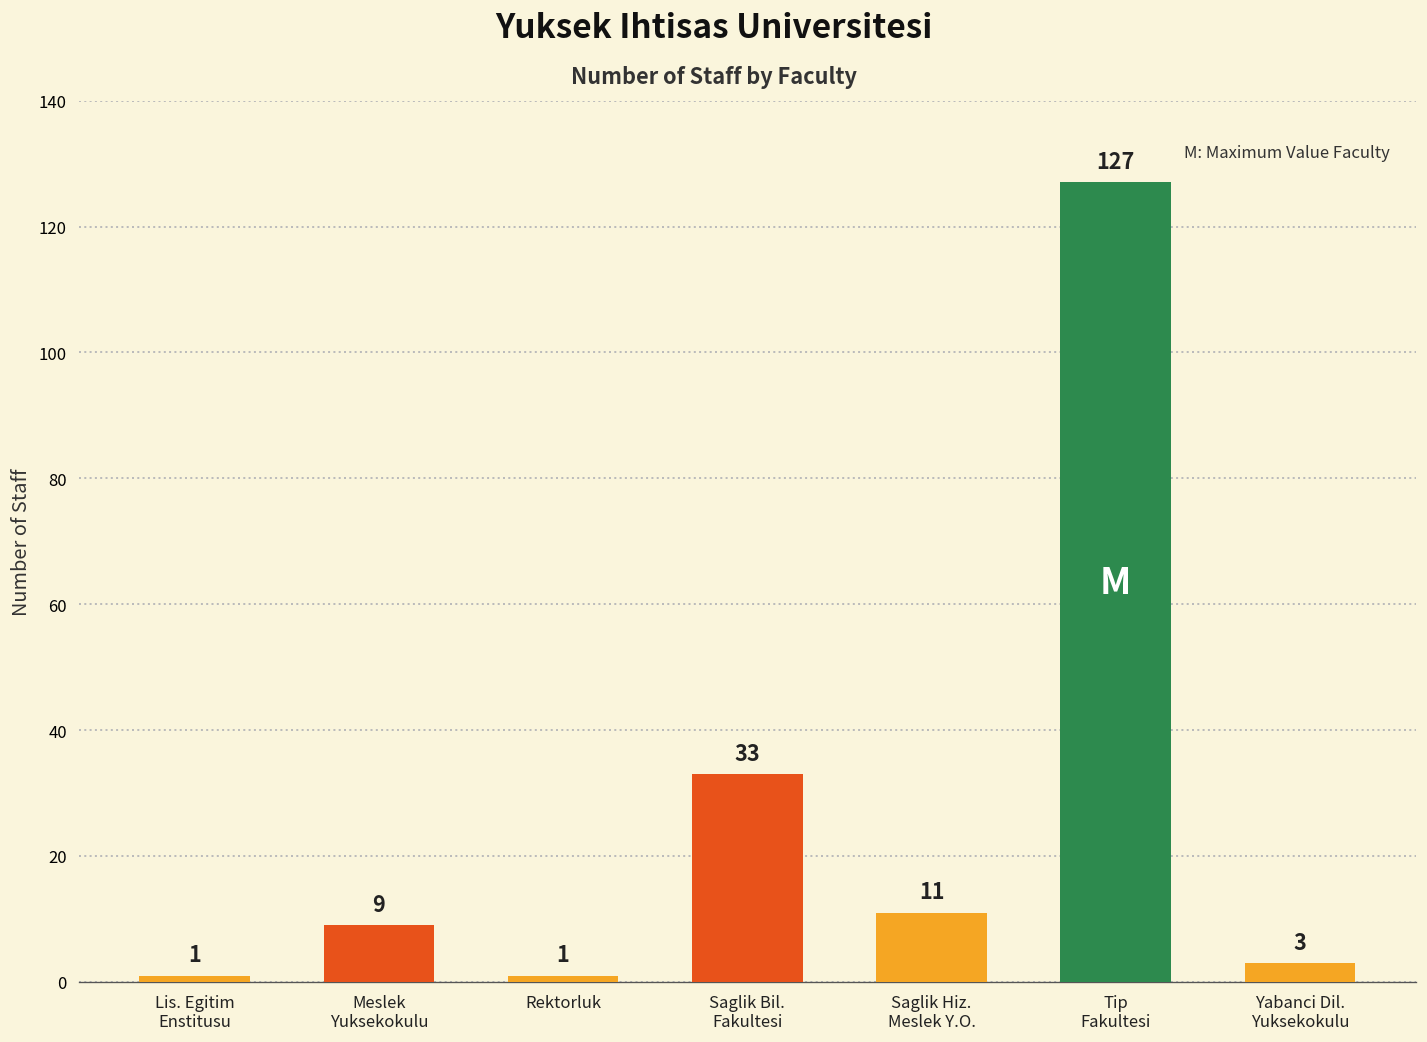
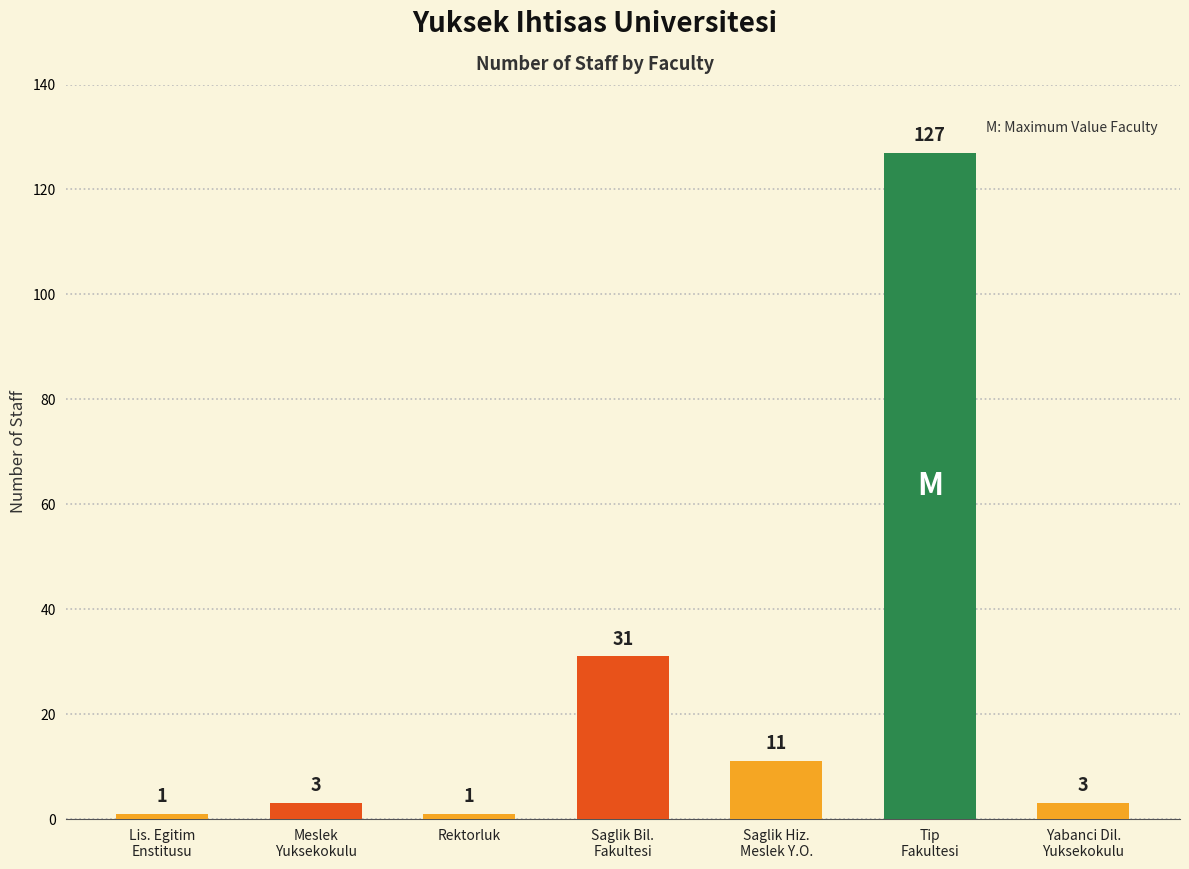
  {
    "Lis. Egitim Enstitusu": 1,
-   "Meslek Yuksekokulu": 9,
+   "Meslek Yuksekokulu": 3,
    "Rektorluk": 1,
-   "Saglik Bil. Fakultesi": 33,
+   "Saglik Bil. Fakultesi": 31,
    "Saglik Hiz. Meslek Y.O.": 11,
    "Tip Fakultesi": 127,
    "Yabanci Dil. Yuksekokulu": 3
  }
